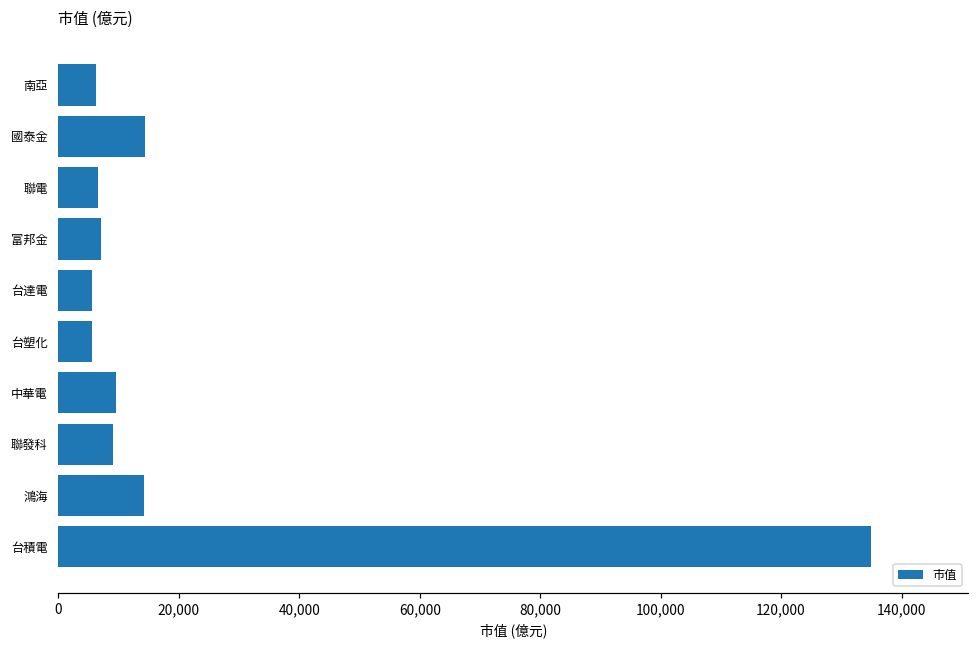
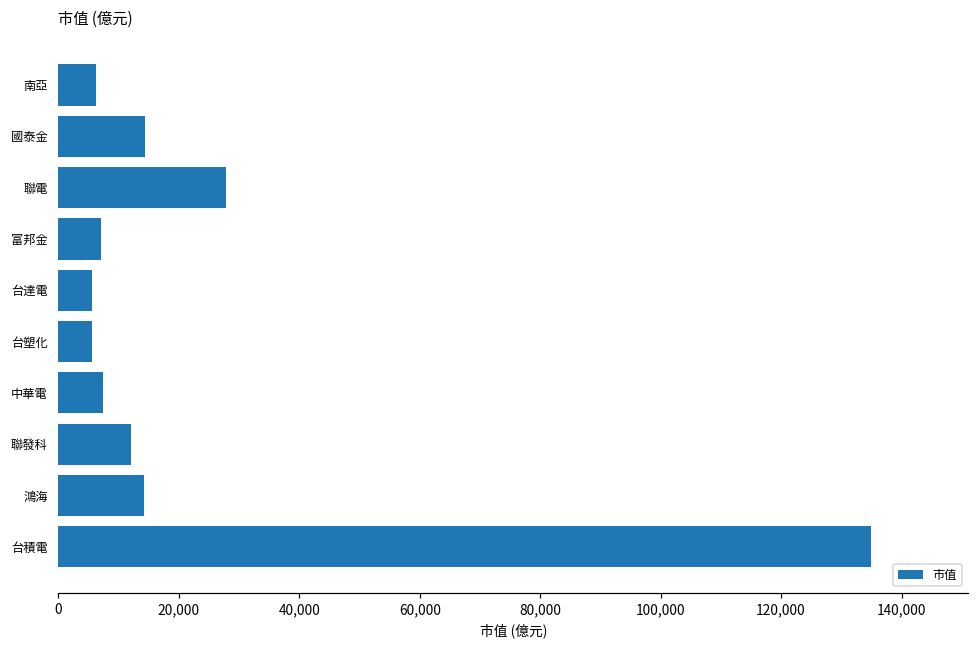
  {
    "南亞": "6,000",
    "國泰金": "14,000",
-   "聯電": "7,000",
+   "聯電": "28,000",
    "富邦金": "7,000",
    "台達電": "6,000",
    "台塑化": "6,000",
-   "中華電": "10,000",
-   "聯發科": "9,000",
+   "中華電": "7,000",
+   "聯發科": "12,000",
    "鴻海": "14,000",
    "台積電": "135,000"
  }
